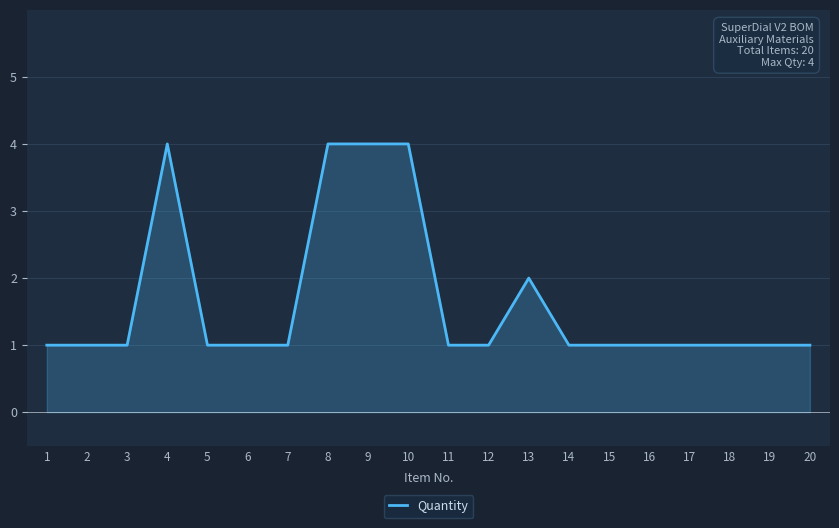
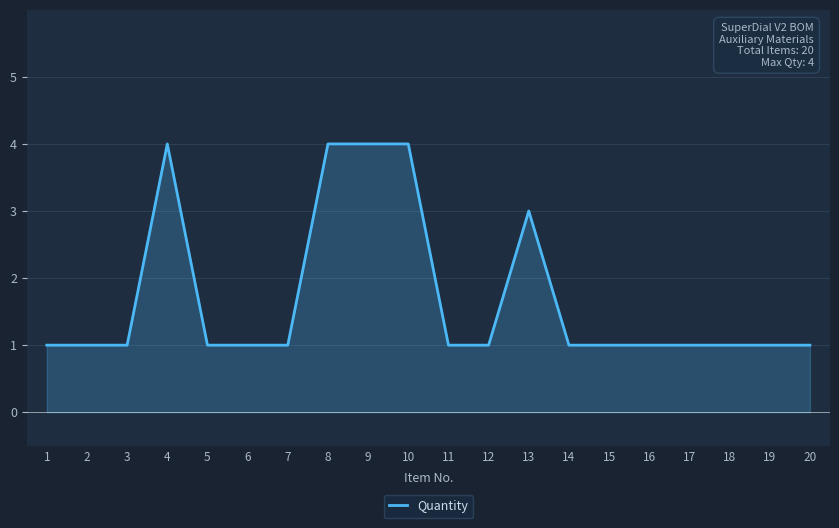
  {
    "1": 1,
    "2": 1,
    "3": 1,
    "4": 4,
    "5": 1,
    "6": 1,
    "7": 1,
    "8": 4,
    "9": 4,
    "10": 4,
    "11": 1,
    "12": 1,
-   "13": 2,
+   "13": 3,
    "14": 1,
    "15": 1,
    "16": 1,
    "17": 1,
    "18": 1,
    "19": 1,
    "20": 1
  }
